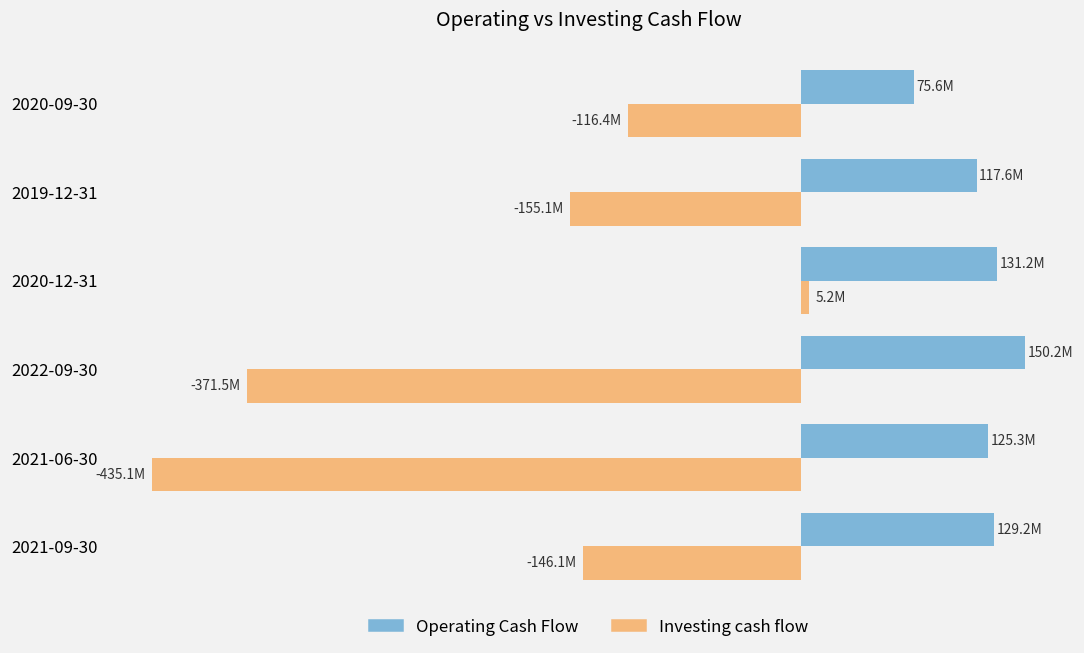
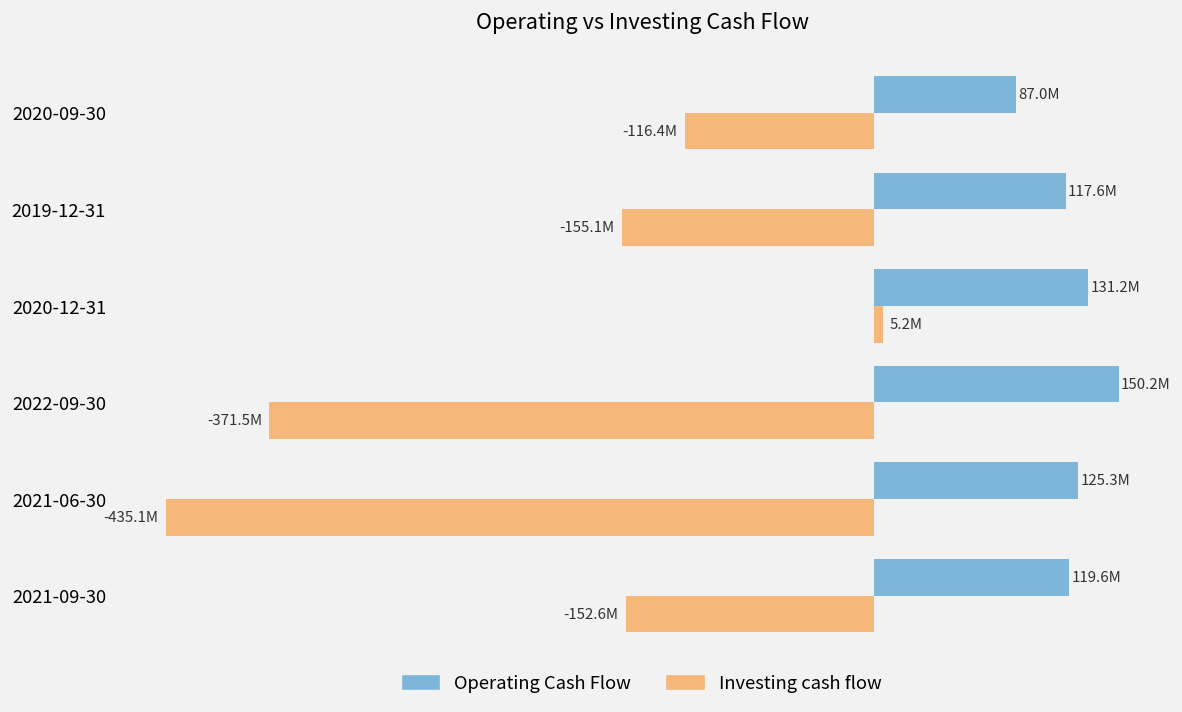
  {
    "Operating Cash Flow": {
-     "2020-09-30": "75.6M",
+     "2020-09-30": "87.0M",
      "2019-12-31": "117.6M",
      "2020-12-31": "131.2M",
      "2022-09-30": "150.2M",
      "2021-06-30": "125.3M",
-     "2021-09-30": "129.2M"
+     "2021-09-30": "119.6M"
    },
    "Investing cash flow": {
      "2020-09-30": "-116.4M",
      "2019-12-31": "-155.1M",
      "2020-12-31": "5.2M",
      "2022-09-30": "-371.5M",
      "2021-06-30": "-435.1M",
-     "2021-09-30": "-146.1M"
+     "2021-09-30": "-152.6M"
    }
  }
